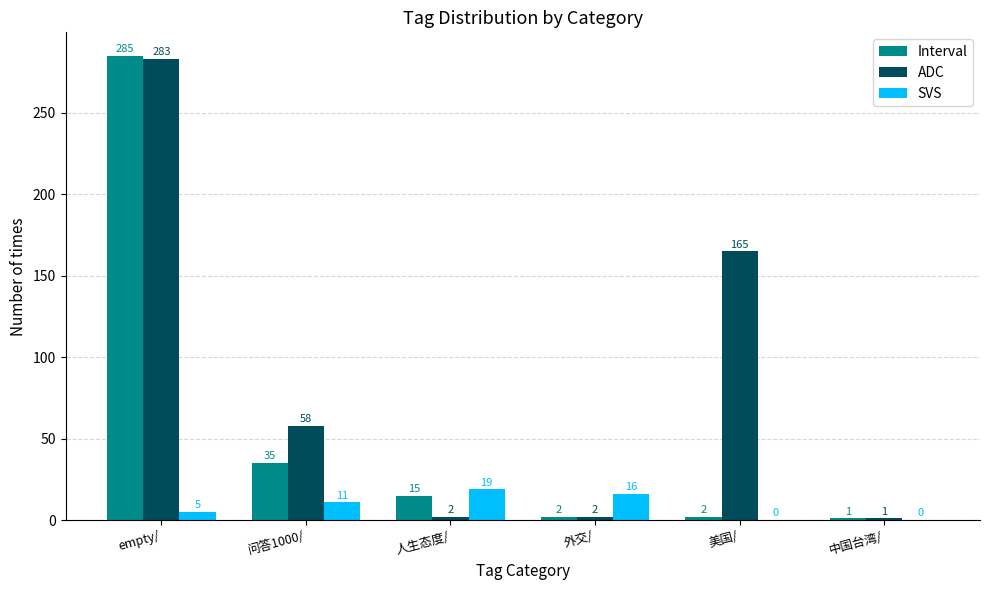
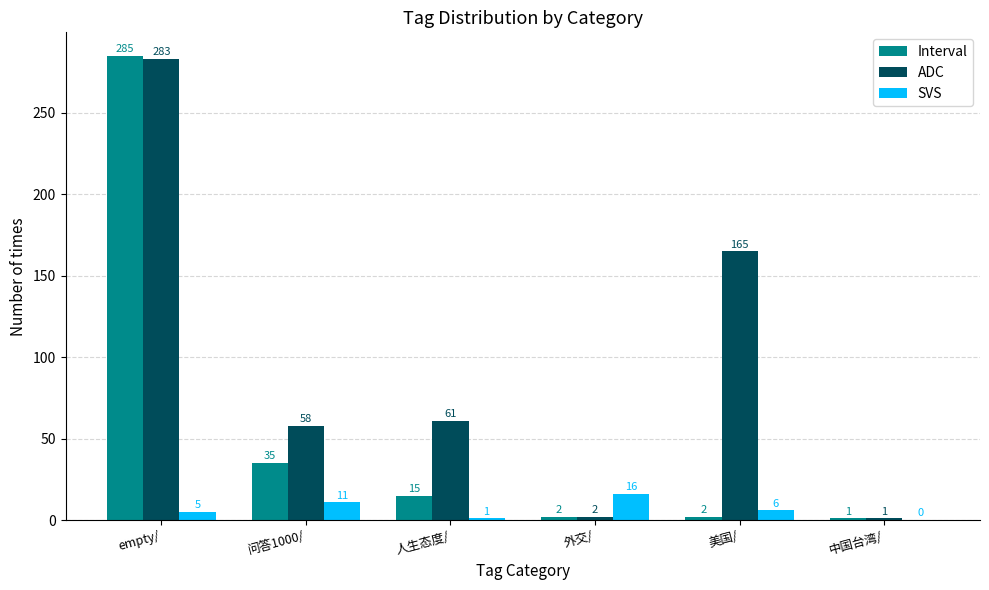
  {
    "Interval": {
      "empty/": 285,
      "问答1000/": 35,
      "人生态度/": 15,
      "外交/": 2,
      "美国/": 2,
      "中国台湾/": 1
    },
    "ADC": {
      "empty/": 283,
      "问答1000/": 58,
-     "人生态度/": 2,
+     "人生态度/": 61,
      "外交/": 2,
      "美国/": 165,
      "中国台湾/": 1
    },
    "SVS": {
      "empty/": 5,
      "问答1000/": 11,
-     "人生态度/": 19,
+     "人生态度/": 1,
      "外交/": 16,
-     "美国/": 0,
+     "美国/": 6,
      "中国台湾/": 0
    }
  }
